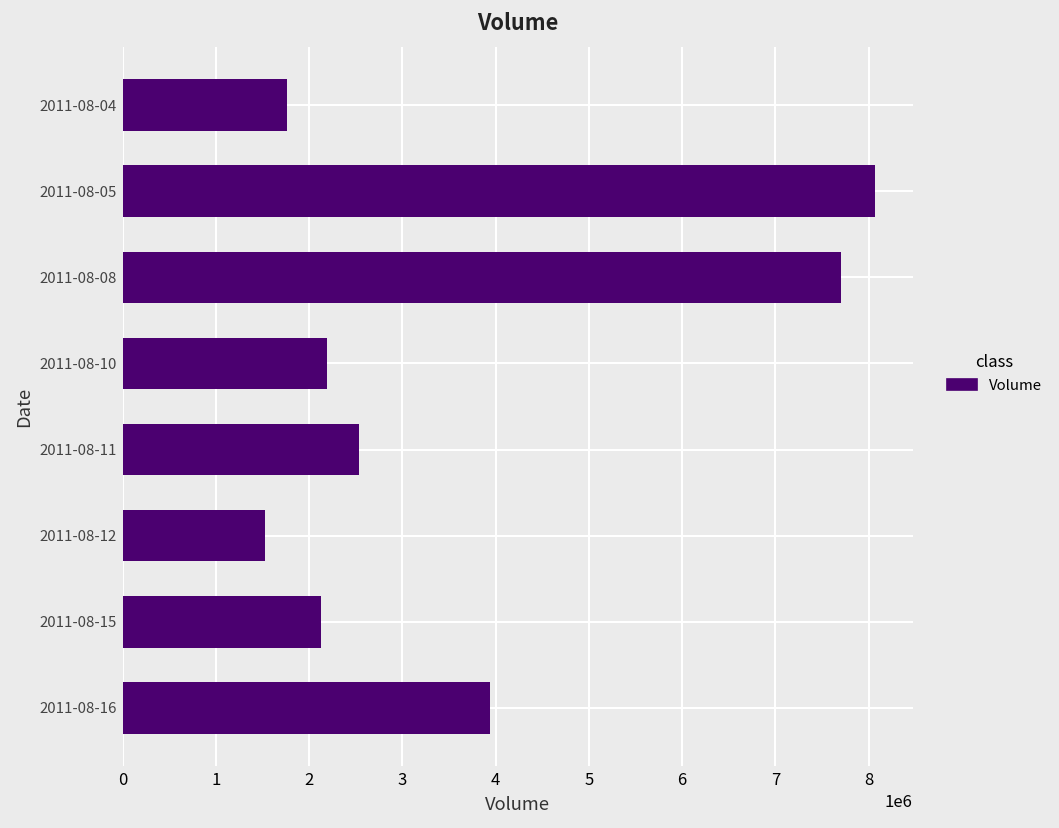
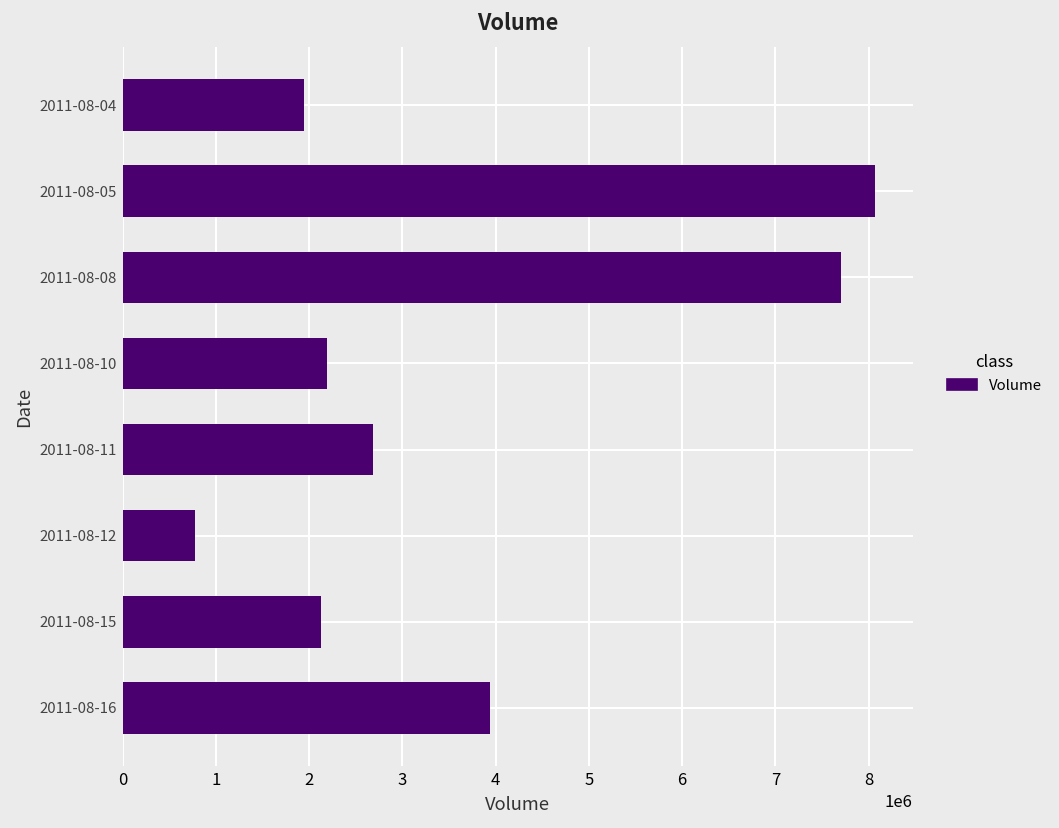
  {
-   "2011-08-04": 1800000,
+   "2011-08-04": 1900000,
    "2011-08-05": 8100000,
    "2011-08-08": 7700000,
    "2011-08-10": 2200000,
-   "2011-08-11": 2500000,
-   "2011-08-12": 1500000,
+   "2011-08-11": 2700000,
+   "2011-08-12": 800000,
    "2011-08-15": 2100000,
    "2011-08-16": 3900000
  }
